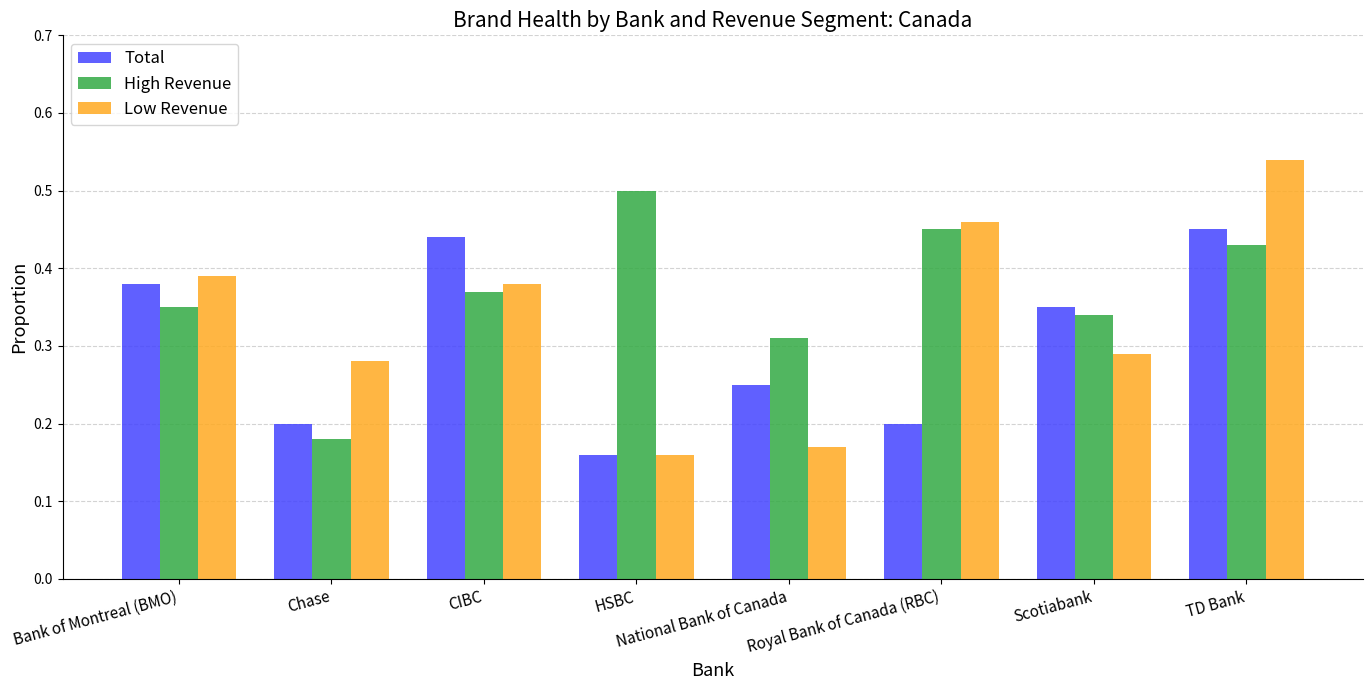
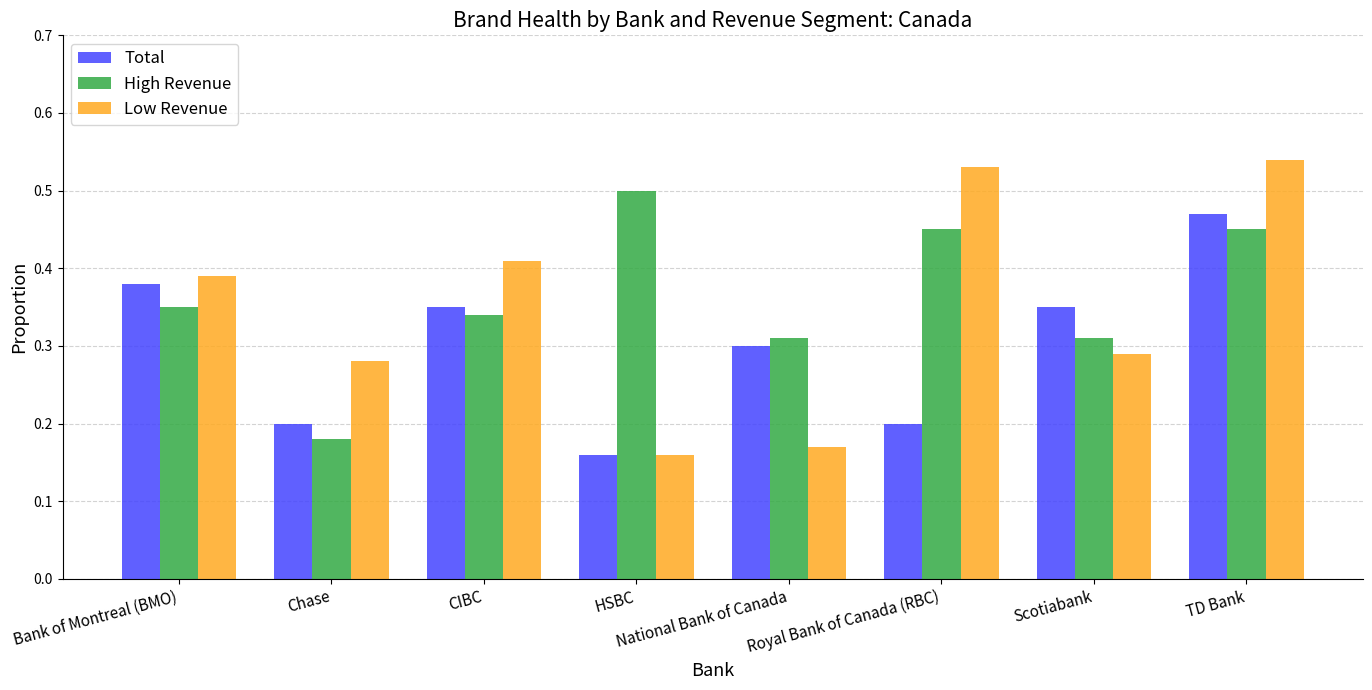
  {
    "Total": {
      "Bank of Montreal (BMO)": 0.38,
      "Chase": 0.20,
-     "CIBC": 0.44,
+     "CIBC": 0.35,
      "HSBC": 0.16,
-     "National Bank of Canada": 0.25,
+     "National Bank of Canada": 0.30,
      "Royal Bank of Canada (RBC)": 0.20,
      "Scotiabank": 0.35,
-     "TD Bank": 0.45
+     "TD Bank": 0.47
    },
    "High Revenue": {
      "Bank of Montreal (BMO)": 0.35,
      "Chase": 0.18,
-     "CIBC": 0.37,
+     "CIBC": 0.34,
      "HSBC": 0.50,
      "National Bank of Canada": 0.31,
      "Royal Bank of Canada (RBC)": 0.45,
-     "Scotiabank": 0.34,
-     "TD Bank": 0.43
+     "Scotiabank": 0.31,
+     "TD Bank": 0.45
    },
    "Low Revenue": {
      "Bank of Montreal (BMO)": 0.39,
      "Chase": 0.28,
-     "CIBC": 0.38,
+     "CIBC": 0.41,
      "HSBC": 0.16,
      "National Bank of Canada": 0.17,
-     "Royal Bank of Canada (RBC)": 0.46,
+     "Royal Bank of Canada (RBC)": 0.53,
      "Scotiabank": 0.29,
      "TD Bank": 0.54
    }
  }
